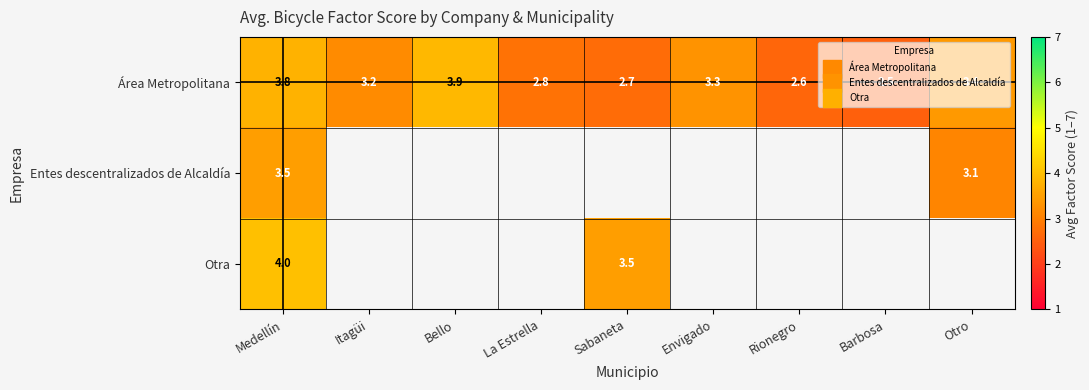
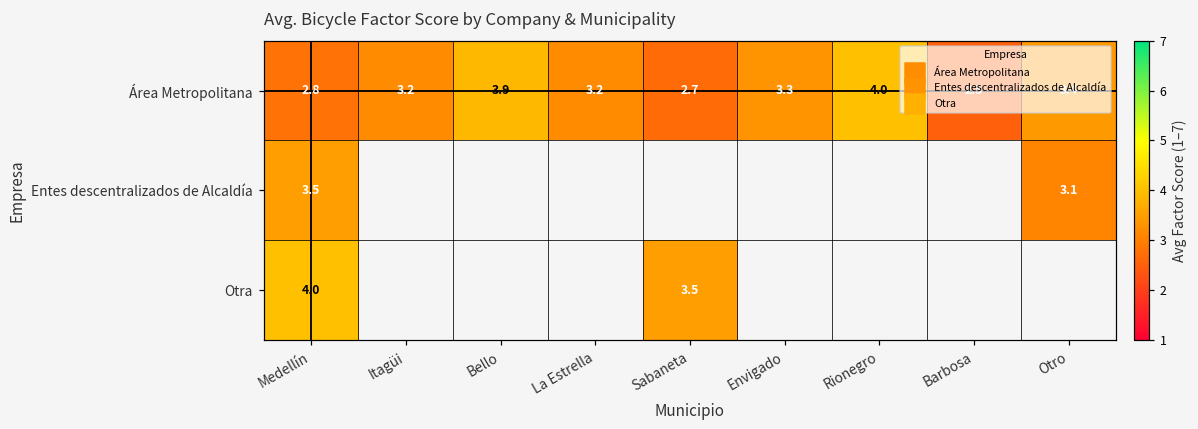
  {
    "Área Metropolitana": {
-     "Medellín": 3.8,
+     "Medellín": 2.8,
      "Itagüi": 3.2,
      "Bello": 3.9,
-     "La Estrella": 2.8,
+     "La Estrella": 3.2,
      "Sabaneta": 2.7,
      "Envigado": 3.3,
-     "Rionegro": 2.6
+     "Rionegro": 4.0
    },
    "Entes descentralizados de Alcaldía": {
      "Medellín": 3.5,
      "Otro": 3.1
    },
    "Otra": {
      "Medellín": 4.0,
      "Sabaneta": 3.5
    }
  }
